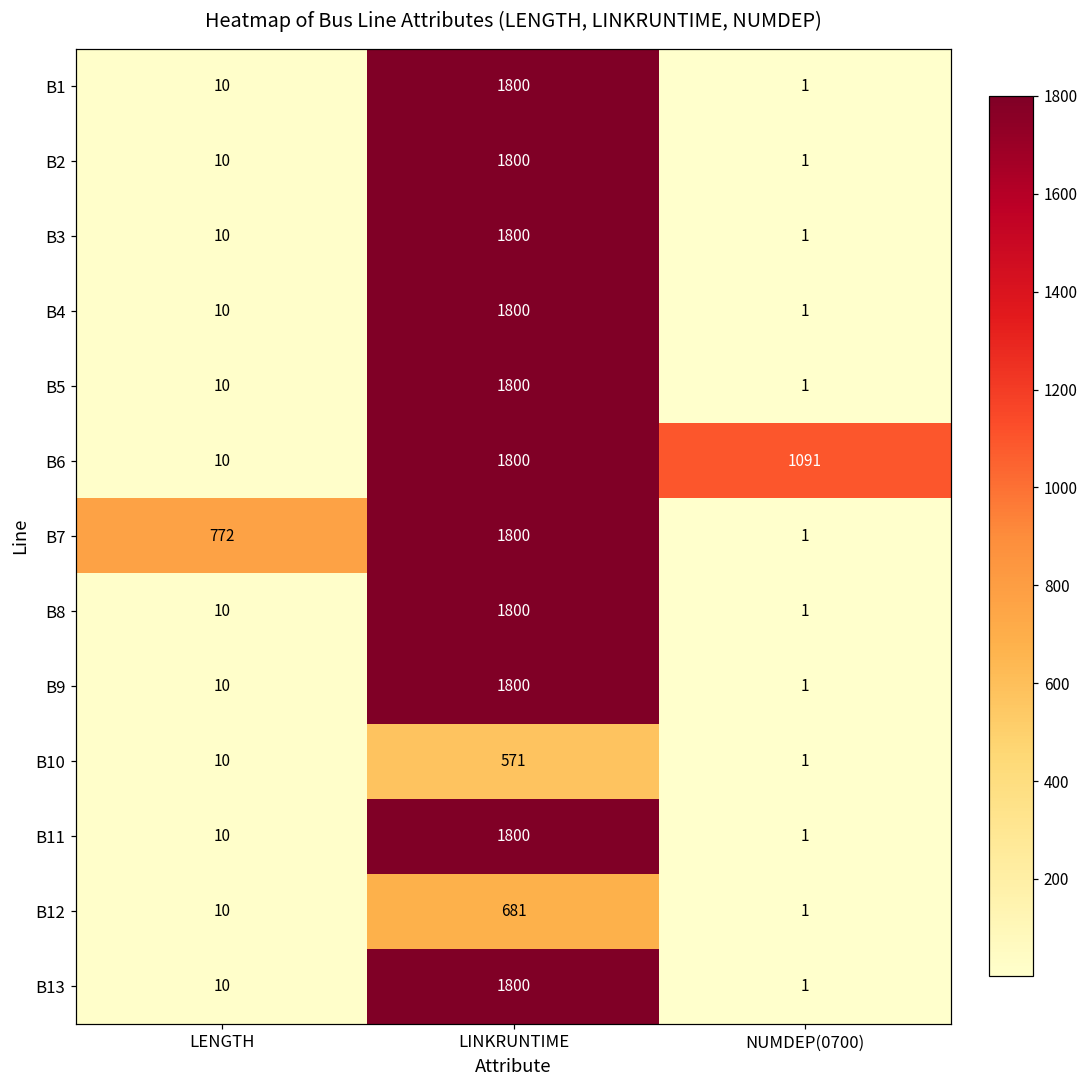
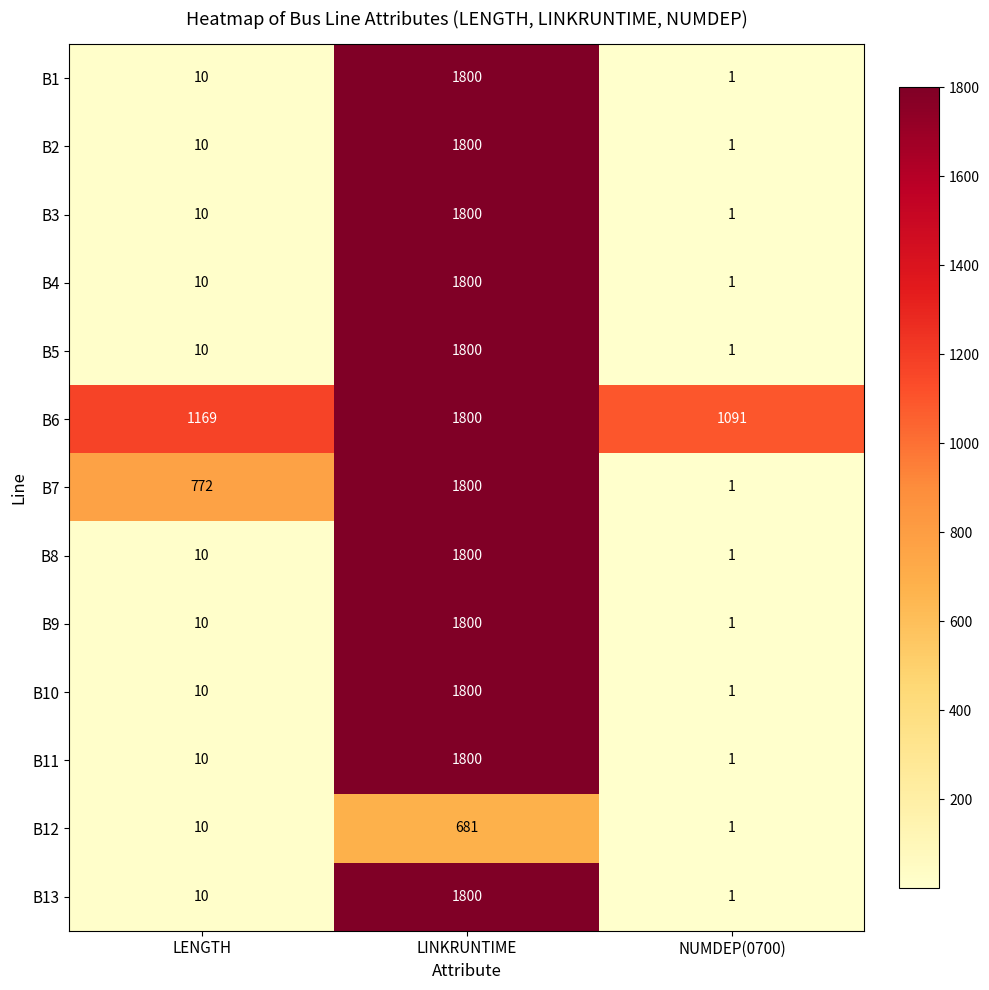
  {
    "B1": {
      "LENGTH": 10,
      "LINKRUNTIME": 1800,
      "NUMDEP(0700)": 1
    },
    "B2": {
      "LENGTH": 10,
      "LINKRUNTIME": 1800,
      "NUMDEP(0700)": 1
    },
    "B3": {
      "LENGTH": 10,
      "LINKRUNTIME": 1800,
      "NUMDEP(0700)": 1
    },
    "B4": {
      "LENGTH": 10,
      "LINKRUNTIME": 1800,
      "NUMDEP(0700)": 1
    },
    "B5": {
      "LENGTH": 10,
      "LINKRUNTIME": 1800,
      "NUMDEP(0700)": 1
    },
    "B6": {
-     "LENGTH": 10,
+     "LENGTH": 1169,
      "LINKRUNTIME": 1800,
      "NUMDEP(0700)": 1091
    },
    "B7": {
      "LENGTH": 772,
      "LINKRUNTIME": 1800,
      "NUMDEP(0700)": 1
    },
    "B8": {
      "LENGTH": 10,
      "LINKRUNTIME": 1800,
      "NUMDEP(0700)": 1
    },
    "B9": {
      "LENGTH": 10,
      "LINKRUNTIME": 1800,
      "NUMDEP(0700)": 1
    },
    "B10": {
      "LENGTH": 10,
-     "LINKRUNTIME": 571,
+     "LINKRUNTIME": 1800,
      "NUMDEP(0700)": 1
    },
    "B11": {
      "LENGTH": 10,
      "LINKRUNTIME": 1800,
      "NUMDEP(0700)": 1
    },
    "B12": {
      "LENGTH": 10,
      "LINKRUNTIME": 681,
      "NUMDEP(0700)": 1
    },
    "B13": {
      "LENGTH": 10,
      "LINKRUNTIME": 1800,
      "NUMDEP(0700)": 1
    }
  }
